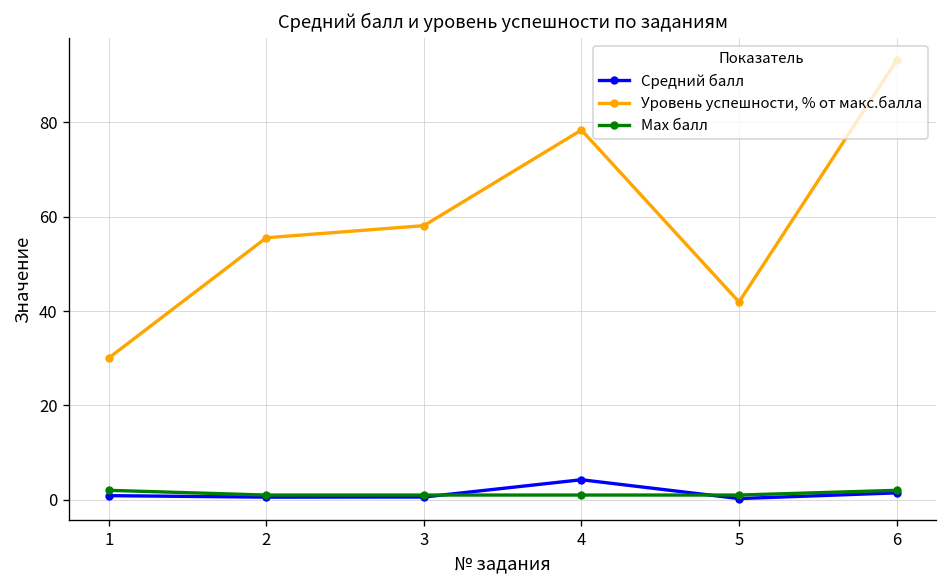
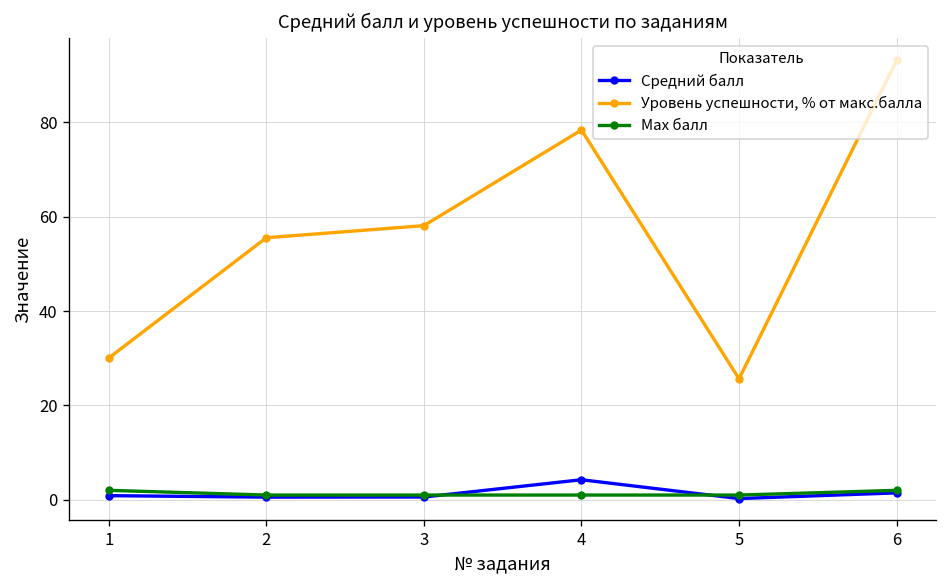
  {
    "Средний балл": {
      "1": 1,
      "4": 4,
      "5": 0
    },
    "Уровень успешности, % от макс.балла": {
      "1": 30,
      "2": 56,
      "3": 58,
      "4": 78,
-     "5": 42
+     "5": 26
    },
    "Max балл": {
      "1": 2,
      "4": 1,
      "5": 1
    }
  }
